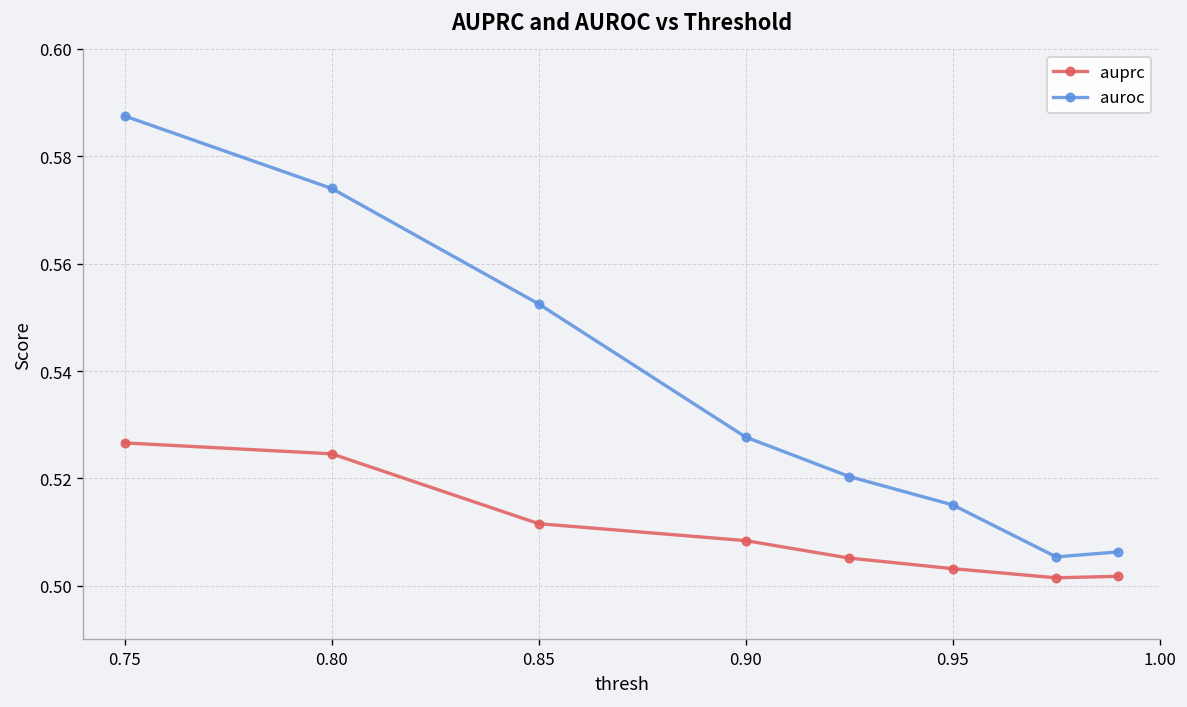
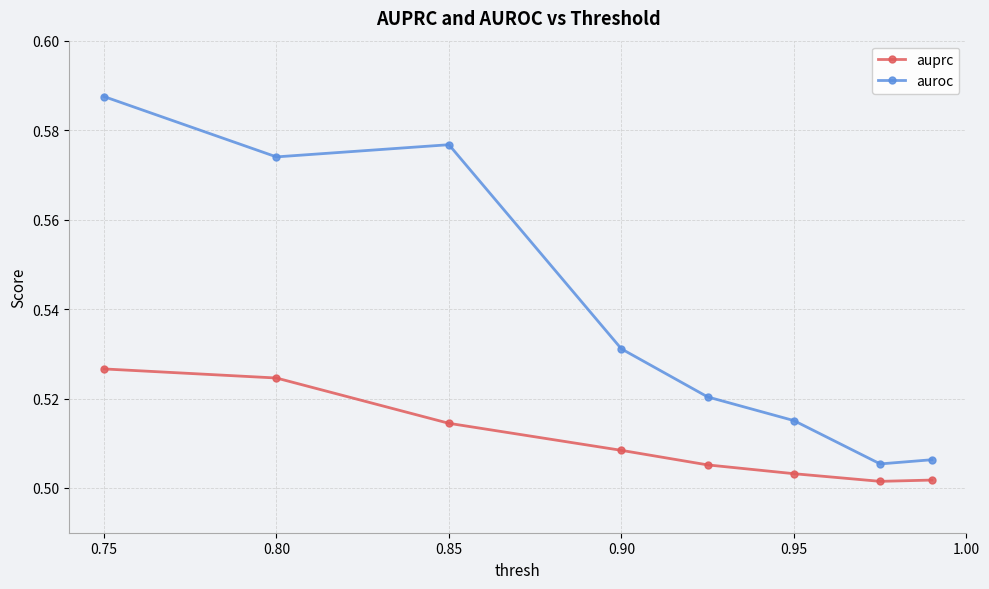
  {
    "auprc": {
      "0.75": 0.527,
      "0.80": 0.525,
-     "0.85": 0.512,
+     "0.85": 0.514,
      "0.90": 0.508,
      "0.95": 0.503
    },
    "auroc": {
      "0.75": 0.588,
      "0.80": 0.574,
-     "0.85": 0.553,
-     "0.90": 0.528,
+     "0.85": 0.577,
+     "0.90": 0.531,
      "0.95": 0.515
    }
  }
